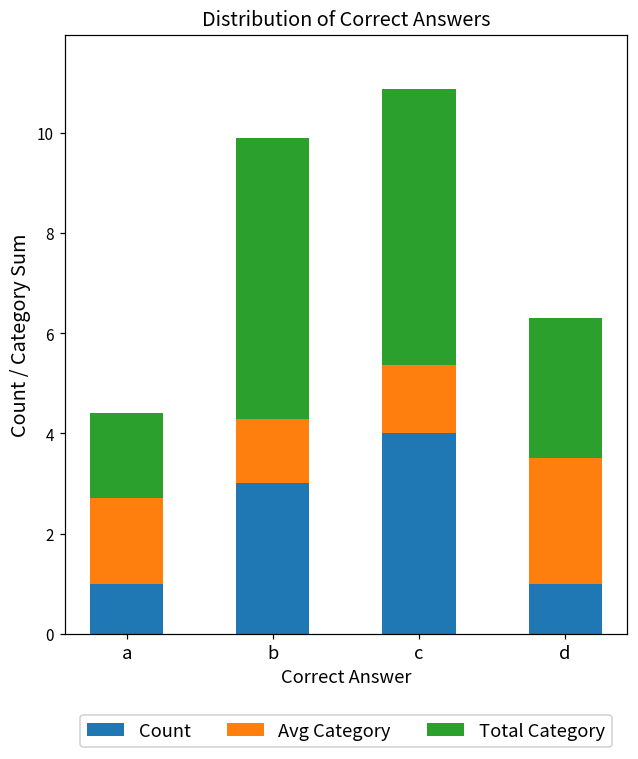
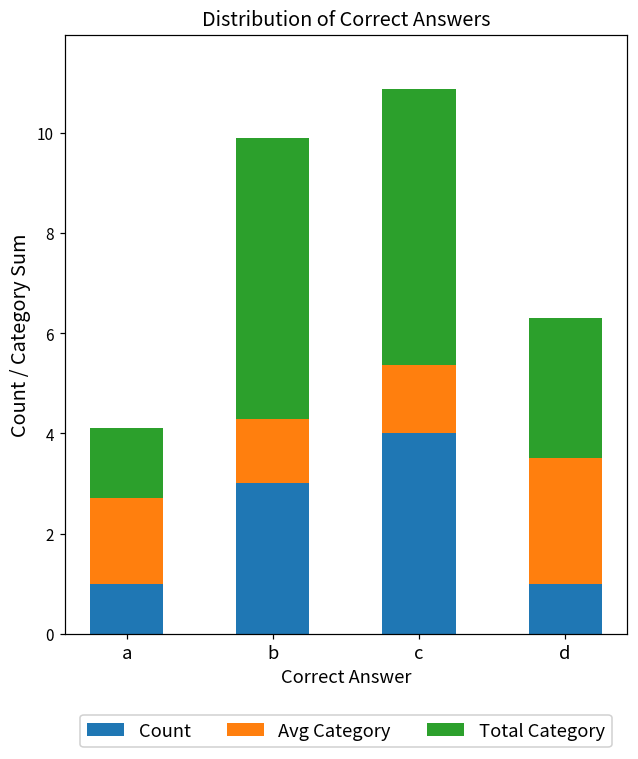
  {
    "Count": {
      "a": 1.0,
      "b": 3.0,
      "c": 4.0,
      "d": 1.0
    },
    "Avg Category": {
      "a": 1.7,
      "b": 1.3,
      "c": 1.4,
      "d": 2.5
    },
    "Total Category": {
-     "a": 1.7,
+     "a": 1.4,
      "b": 5.6,
      "c": 5.5,
      "d": 2.8
    }
  }
